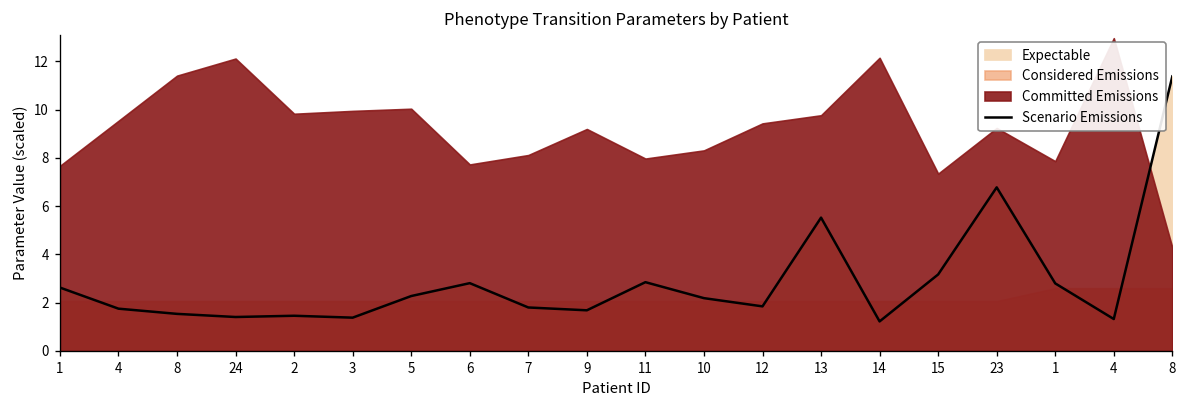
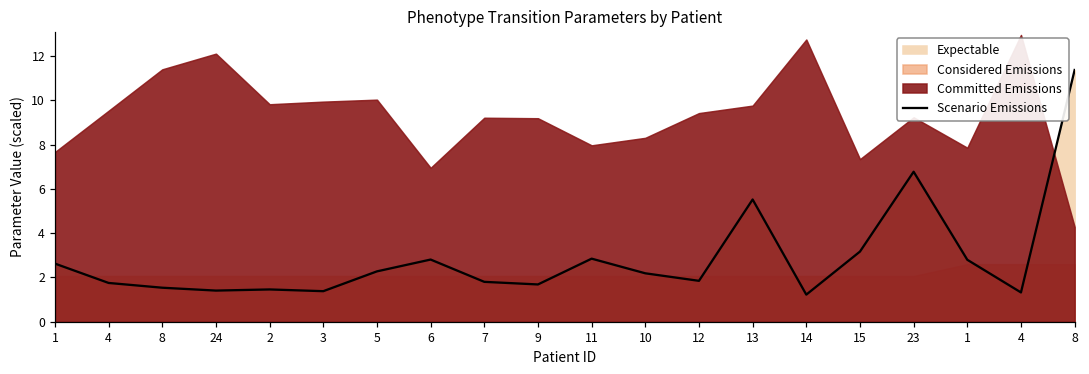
  {
    "Expectable": {
      "24": 1.4,
      "2": 1.5,
      "3": 1.4,
      "5": 2.3,
      "6": 2.8,
      "7": 1.8,
      "9": 1.7,
      "11": 2.8,
      "12": 1.8,
      "13": 5.5,
      "14": 1.2,
      "15": 3.2,
      "23": 6.8
    },
    "Considered Emissions": {
      "24": 2.1,
      "2": 2.1,
      "3": 2.1,
      "5": 2.1,
      "6": 2.1,
      "7": 2.1,
      "9": 2.1,
      "11": 2.1,
      "12": 2.1,
      "13": 2.1,
      "14": 2.1,
      "15": 2.1,
      "23": 2.1
    },
    "Committed Emissions": {
      "24": 12.1,
      "2": 9.8,
      "3": 9.9,
      "5": 10.0,
-     "6": 7.7,
-     "7": 8.1,
+     "6": 7.0,
+     "7": 9.2,
      "9": 9.2,
      "11": 8.0,
      "10": 8.3,
      "12": 9.4,
      "13": 9.8,
-     "14": 12.1,
+     "14": 12.8,
      "15": 7.3,
      "23": 9.2
    }
  }
